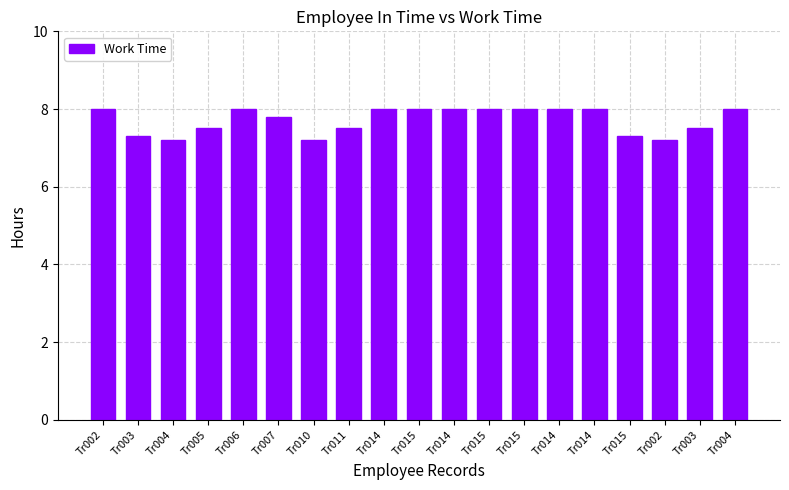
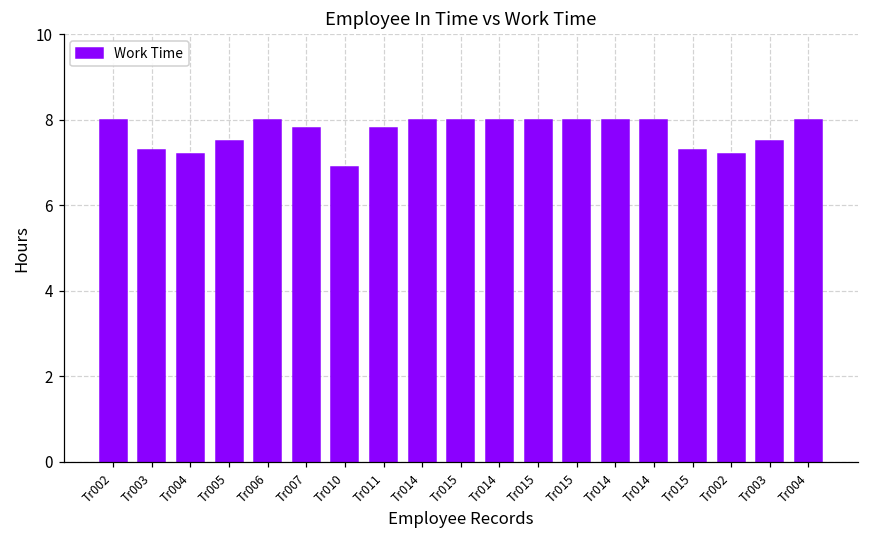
  {
    "Tr005": 7.5,
    "Tr006": 8.0,
    "Tr007": 7.8,
-   "Tr010": 7.2,
-   "Tr011": 7.5
+   "Tr010": 6.9,
+   "Tr011": 7.8
  }
